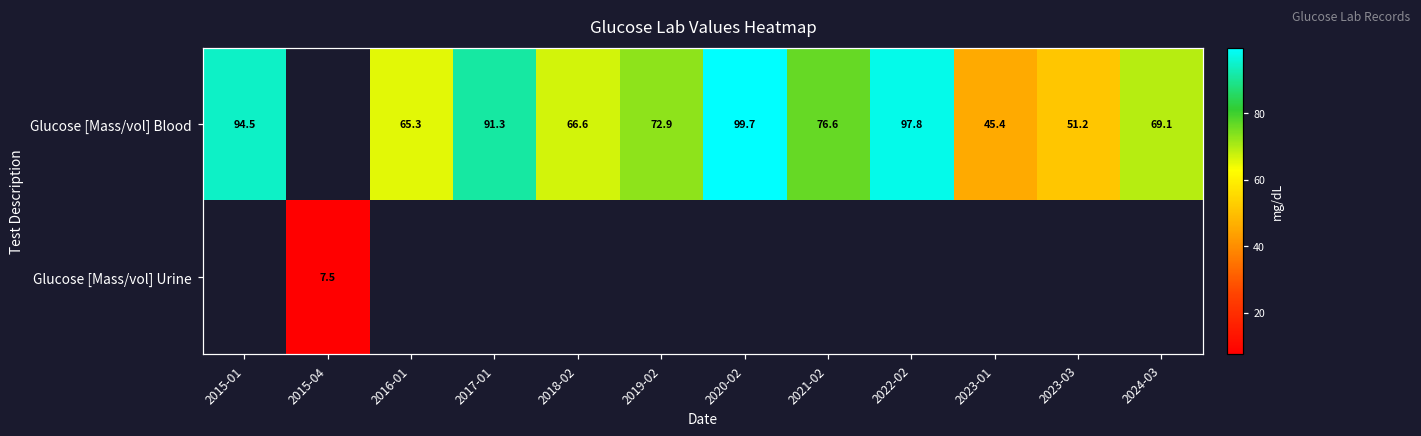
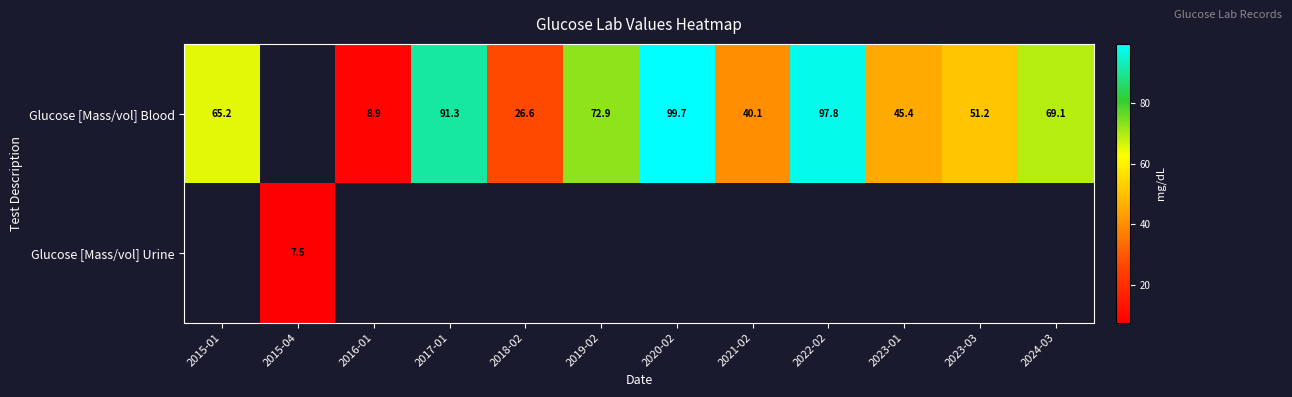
  {
    "Glucose [Mass/vol] Blood": {
-     "2015-01": 94.5,
-     "2016-01": 65.3,
+     "2015-01": 65.2,
+     "2016-01": 8.9,
      "2017-01": 91.3,
-     "2018-02": 66.6,
+     "2018-02": 26.6,
      "2019-02": 72.9,
      "2020-02": 99.7,
-     "2021-02": 76.6,
+     "2021-02": 40.1,
      "2022-02": 97.8,
      "2023-01": 45.4,
      "2023-03": 51.2,
      "2024-03": 69.1
    },
    "Glucose [Mass/vol] Urine": {
      "2015-04": 7.5
    }
  }
